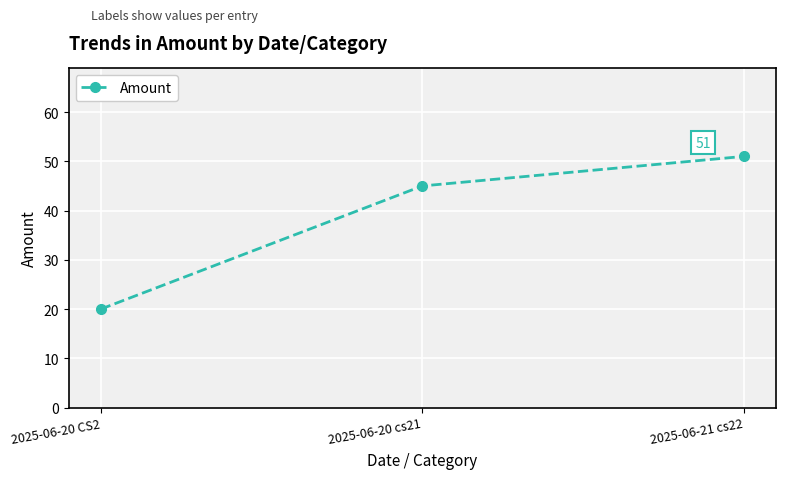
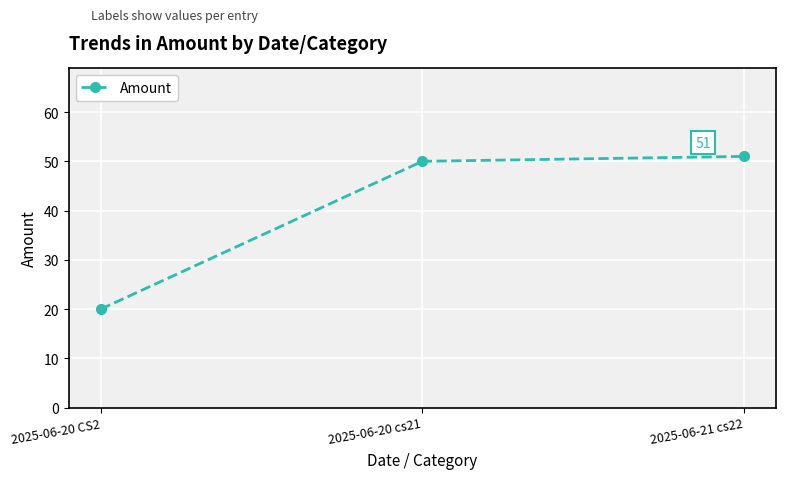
  {
    "2025-06-20 CS2": 20,
-   "2025-06-20 cs21": 45,
+   "2025-06-20 cs21": 50,
    "2025-06-21 cs22": 51
  }
